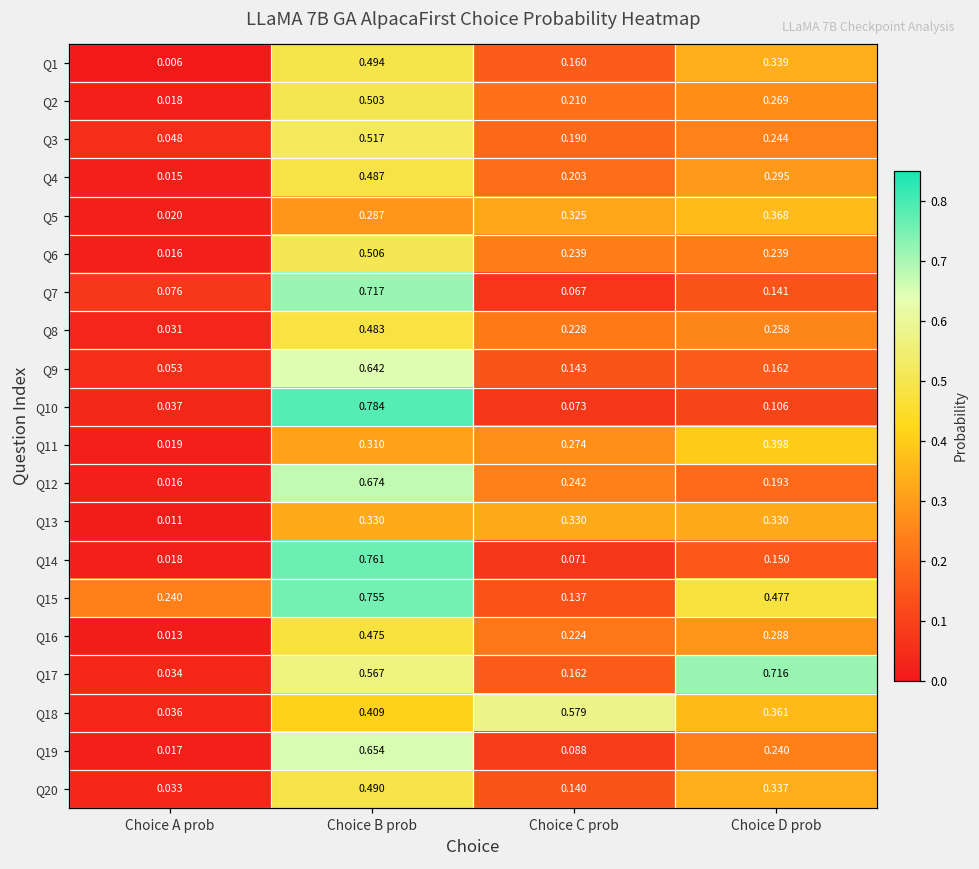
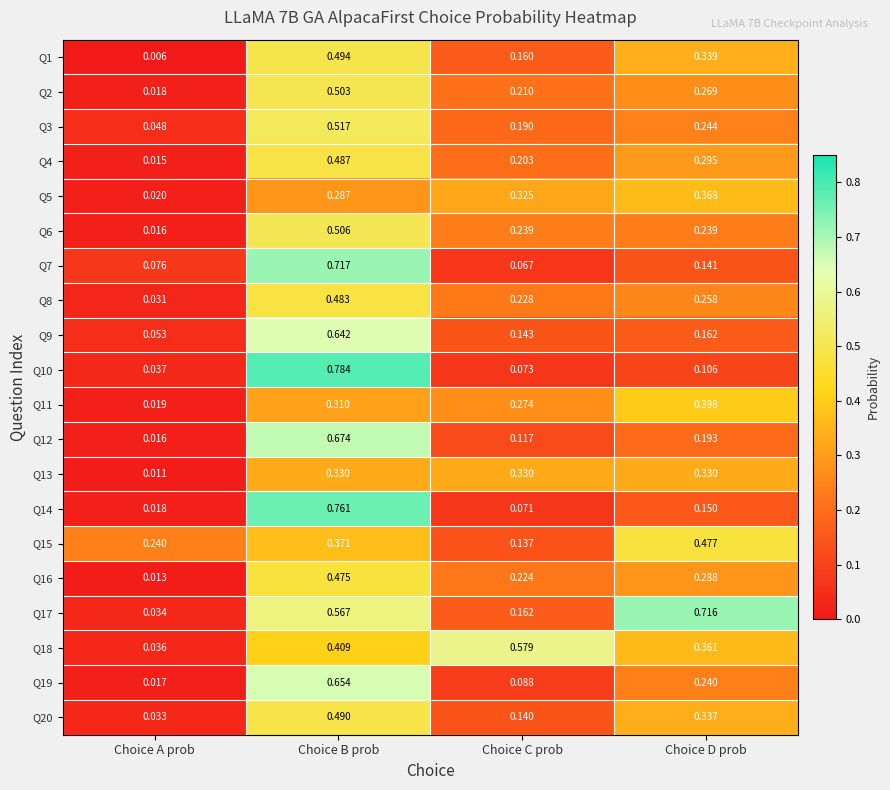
  {
    "Q1": {
      "Choice A prob": 0.006,
      "Choice B prob": 0.494,
      "Choice C prob": 0.160,
      "Choice D prob": 0.339
    },
    "Q2": {
      "Choice A prob": 0.018,
      "Choice B prob": 0.503,
      "Choice C prob": 0.210,
      "Choice D prob": 0.269
    },
    "Q3": {
      "Choice A prob": 0.048,
      "Choice B prob": 0.517,
      "Choice C prob": 0.190,
      "Choice D prob": 0.244
    },
    "Q4": {
      "Choice A prob": 0.015,
      "Choice B prob": 0.487,
      "Choice C prob": 0.203,
      "Choice D prob": 0.295
    },
    "Q5": {
      "Choice A prob": 0.020,
      "Choice B prob": 0.287,
      "Choice C prob": 0.325,
      "Choice D prob": 0.368
    },
    "Q6": {
      "Choice A prob": 0.016,
      "Choice B prob": 0.506,
      "Choice C prob": 0.239,
      "Choice D prob": 0.239
    },
    "Q7": {
      "Choice A prob": 0.076,
      "Choice B prob": 0.717,
      "Choice C prob": 0.067,
      "Choice D prob": 0.141
    },
    "Q8": {
      "Choice A prob": 0.031,
      "Choice B prob": 0.483,
      "Choice C prob": 0.228,
      "Choice D prob": 0.258
    },
    "Q9": {
      "Choice A prob": 0.053,
      "Choice B prob": 0.642,
      "Choice C prob": 0.143,
      "Choice D prob": 0.162
    },
    "Q10": {
      "Choice A prob": 0.037,
      "Choice B prob": 0.784,
      "Choice C prob": 0.073,
      "Choice D prob": 0.106
    },
    "Q11": {
      "Choice A prob": 0.019,
      "Choice B prob": 0.310,
      "Choice C prob": 0.274,
      "Choice D prob": 0.398
    },
    "Q12": {
      "Choice A prob": 0.016,
      "Choice B prob": 0.674,
-     "Choice C prob": 0.242,
+     "Choice C prob": 0.117,
      "Choice D prob": 0.193
    },
    "Q13": {
      "Choice A prob": 0.011,
      "Choice B prob": 0.330,
      "Choice C prob": 0.330,
      "Choice D prob": 0.330
    },
    "Q14": {
      "Choice A prob": 0.018,
      "Choice B prob": 0.761,
      "Choice C prob": 0.071,
      "Choice D prob": 0.150
    },
    "Q15": {
      "Choice A prob": 0.240,
-     "Choice B prob": 0.755,
+     "Choice B prob": 0.371,
      "Choice C prob": 0.137,
      "Choice D prob": 0.477
    },
    "Q16": {
      "Choice A prob": 0.013,
      "Choice B prob": 0.475,
      "Choice C prob": 0.224,
      "Choice D prob": 0.288
    },
    "Q17": {
      "Choice A prob": 0.034,
      "Choice B prob": 0.567,
      "Choice C prob": 0.162,
      "Choice D prob": 0.716
    },
    "Q18": {
      "Choice A prob": 0.036,
      "Choice B prob": 0.409,
      "Choice C prob": 0.579,
      "Choice D prob": 0.361
    },
    "Q19": {
      "Choice A prob": 0.017,
      "Choice B prob": 0.654,
      "Choice C prob": 0.088,
      "Choice D prob": 0.240
    },
    "Q20": {
      "Choice A prob": 0.033,
      "Choice B prob": 0.490,
      "Choice C prob": 0.140,
      "Choice D prob": 0.337
    }
  }
